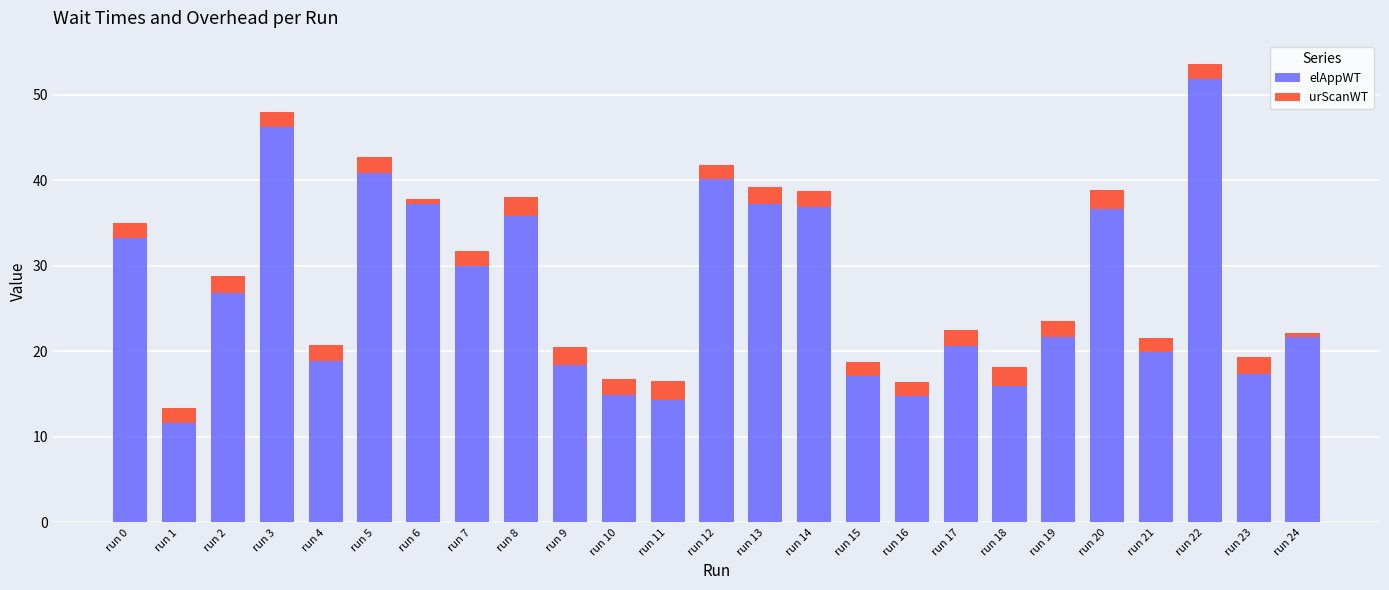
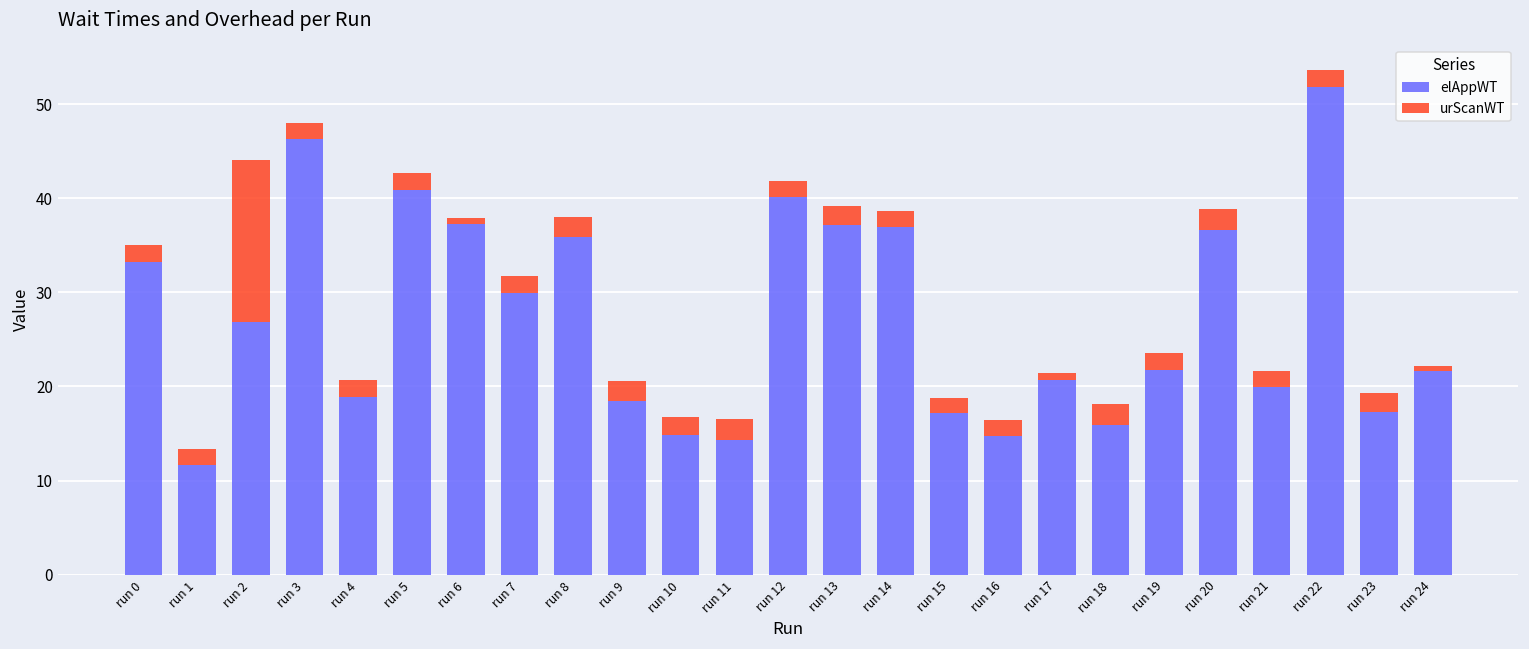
  {
    "elAppWT": {
      "run 0": 33,
      "run 1": 12,
      "run 2": 27,
      "run 3": 46,
      "run 4": 19,
      "run 5": 41,
      "run 6": 37,
      "run 7": 30,
      "run 8": 36,
      "run 9": 18,
      "run 10": 15,
      "run 11": 14,
      "run 12": 40,
      "run 13": 37,
      "run 14": 37,
      "run 15": 17,
      "run 16": 15,
      "run 17": 21,
      "run 18": 16,
      "run 19": 22,
      "run 20": 37,
      "run 21": 20,
      "run 22": 52,
      "run 23": 17,
      "run 24": 22
    },
    "urScanWT": {
      "run 0": 2,
      "run 1": 2,
-     "run 2": 2,
+     "run 2": 17,
      "run 3": 2,
      "run 4": 2,
      "run 5": 2,
      "run 6": 1,
      "run 7": 2,
      "run 8": 2,
      "run 9": 2,
      "run 10": 2,
      "run 11": 2,
      "run 12": 2,
      "run 13": 2,
      "run 14": 2,
      "run 15": 2,
      "run 16": 2,
-     "run 17": 2,
+     "run 17": 1,
      "run 18": 2,
      "run 19": 2,
      "run 20": 2,
      "run 21": 2,
      "run 22": 2,
      "run 23": 2,
      "run 24": 0
    }
  }
